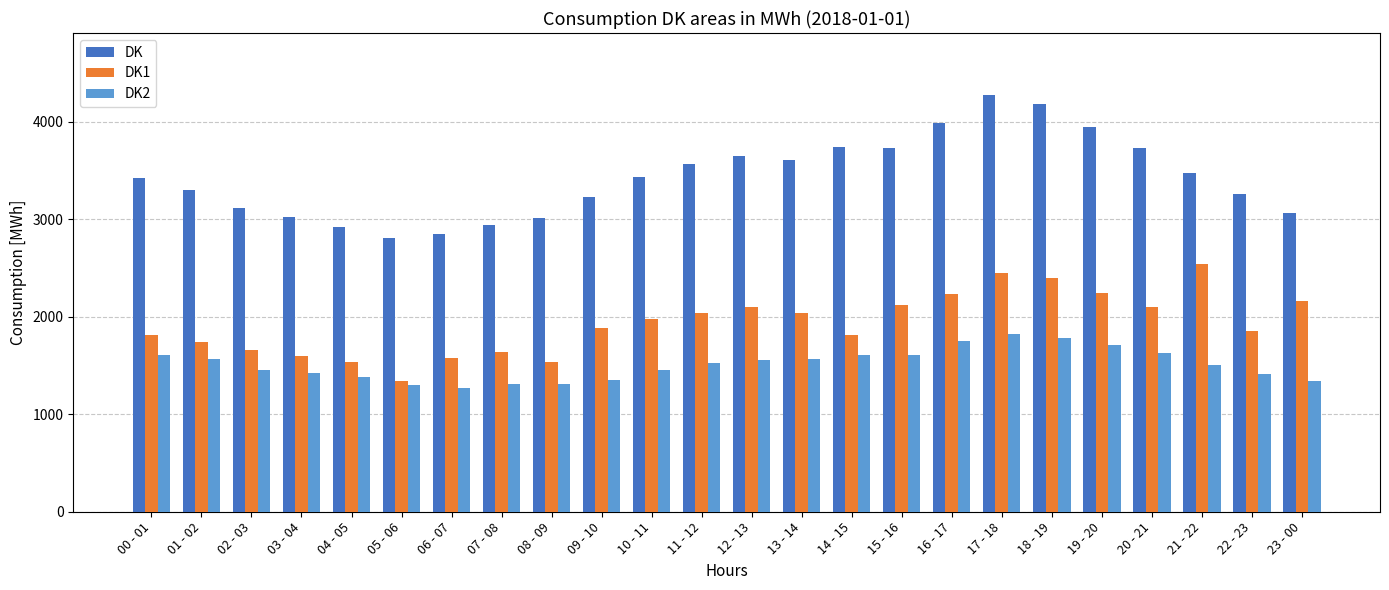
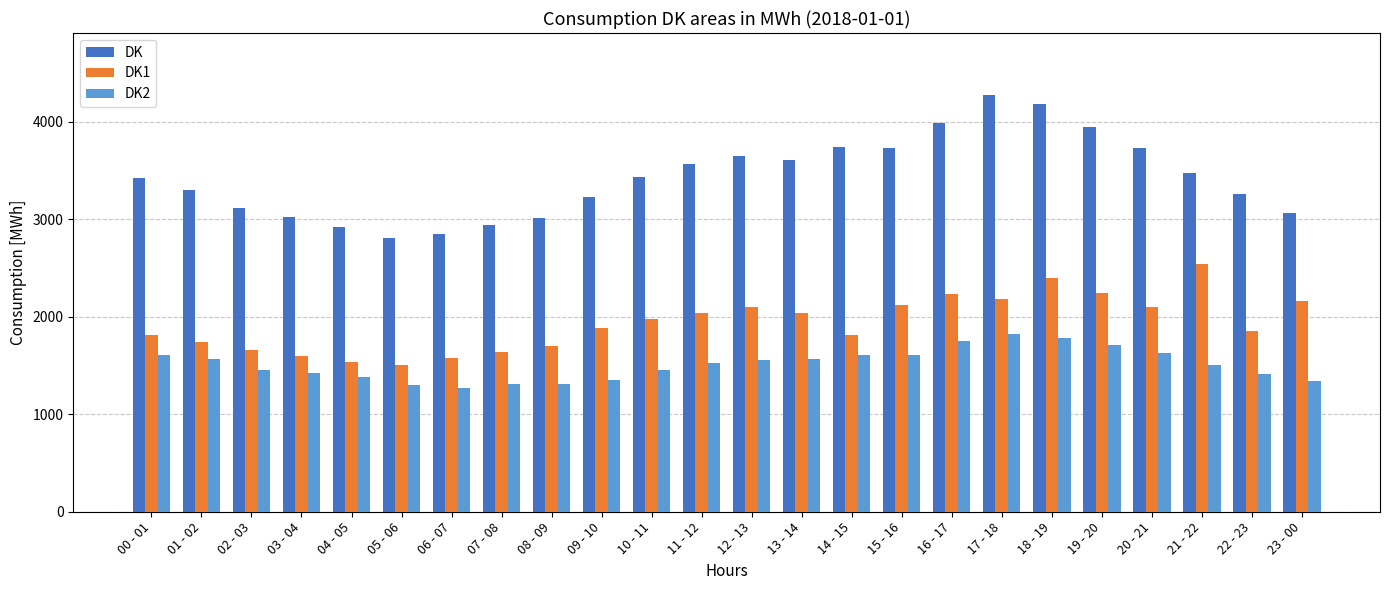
  {
    "DK1": {
      "00 - 01": 1800,
      "01 - 02": 1700,
      "02 - 03": 1700,
      "03 - 04": 1600,
      "04 - 05": 1500,
-     "05 - 06": 1300,
+     "05 - 06": 1500,
      "06 - 07": 1600,
      "07 - 08": 1600,
-     "08 - 09": 1500,
+     "08 - 09": 1700,
      "09 - 10": 1900,
      "10 - 11": 2000,
      "11 - 12": 2000,
      "12 - 13": 2100,
      "13 - 14": 2000,
      "14 - 15": 1800,
      "15 - 16": 2100,
      "16 - 17": 2200,
-     "17 - 18": 2400,
+     "17 - 18": 2200,
      "18 - 19": 2400,
      "19 - 20": 2200,
      "20 - 21": 2100,
      "21 - 22": 2500,
      "22 - 23": 1900,
      "23 - 00": 2200
    }
  }
